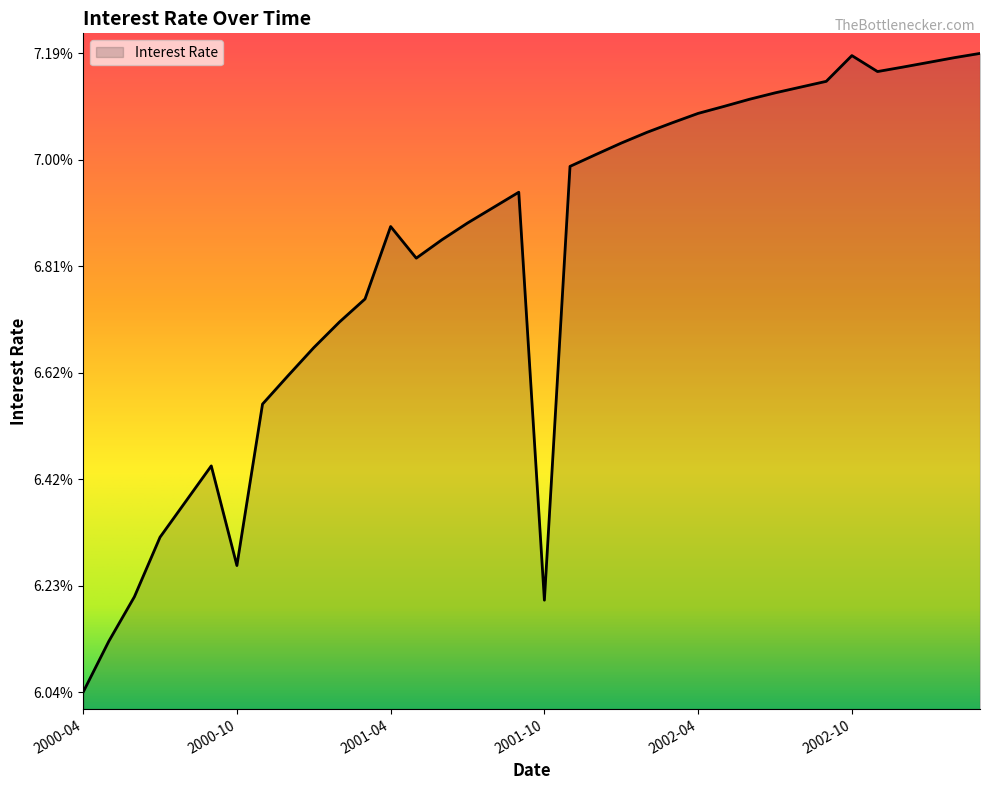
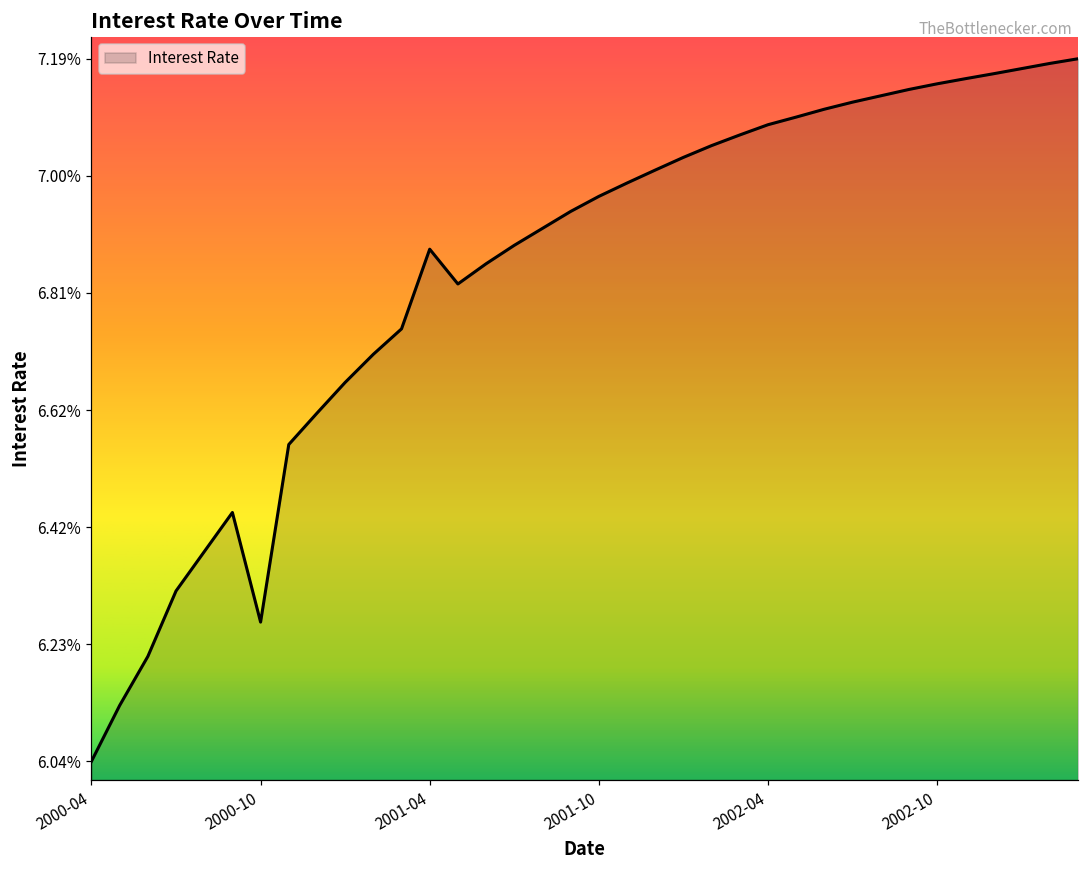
  {
    "2000-04": "6.04%",
    "2000-10": "6.27%",
    "2001-04": "6.88%",
-   "2001-10": "6.21%",
+   "2001-10": "6.96%",
    "2002-04": "7.08%",
-   "2002-10": "7.18%"
+   "2002-10": "7.15%"
  }
